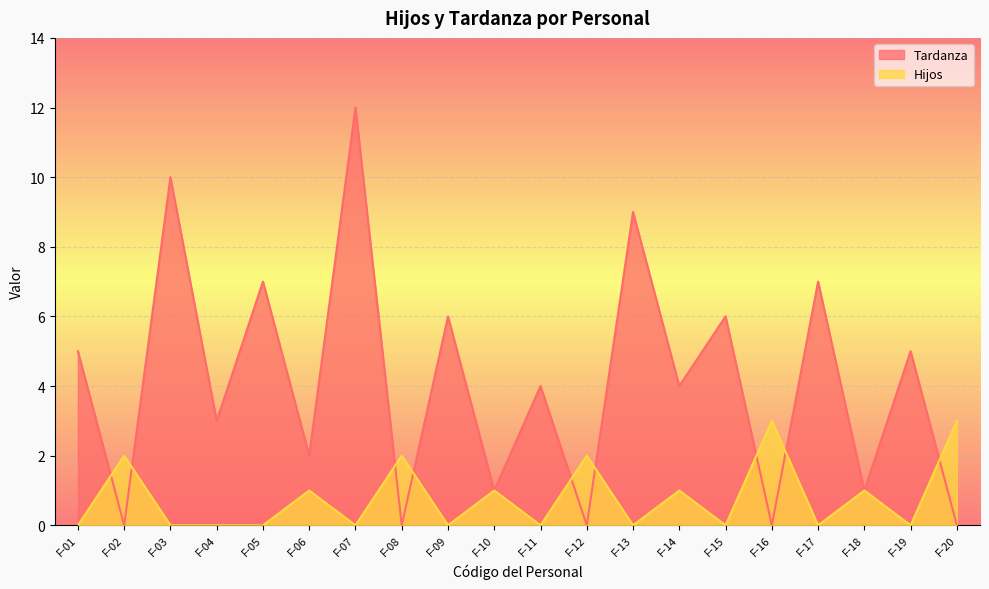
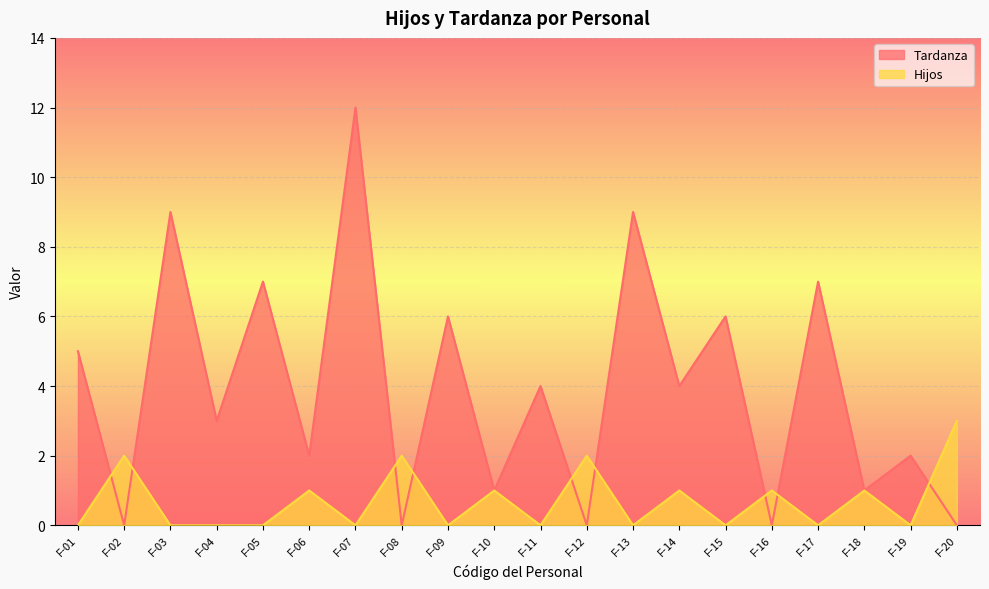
  {
    "Tardanza": {
      "F-01": 5,
      "F-02": 0,
-     "F-03": 10,
+     "F-03": 9,
      "F-04": 3,
      "F-05": 7,
      "F-06": 2,
      "F-07": 12,
      "F-08": 0,
      "F-09": 6,
      "F-11": 4,
      "F-12": 0,
      "F-13": 9,
      "F-14": 4,
      "F-15": 6,
      "F-16": 0,
      "F-17": 7,
-     "F-19": 5,
+     "F-19": 2,
      "F-20": 0
    },
    "Hijos": {
      "F-01": 0,
      "F-02": 2,
      "F-03": 0,
      "F-04": 0,
      "F-05": 0,
      "F-06": 1,
      "F-07": 0,
      "F-08": 2,
      "F-09": 0,
      "F-11": 0,
      "F-12": 2,
      "F-13": 0,
      "F-14": 1,
      "F-15": 0,
-     "F-16": 3,
+     "F-16": 1,
      "F-17": 0,
      "F-19": 0,
      "F-20": 3
    }
  }
